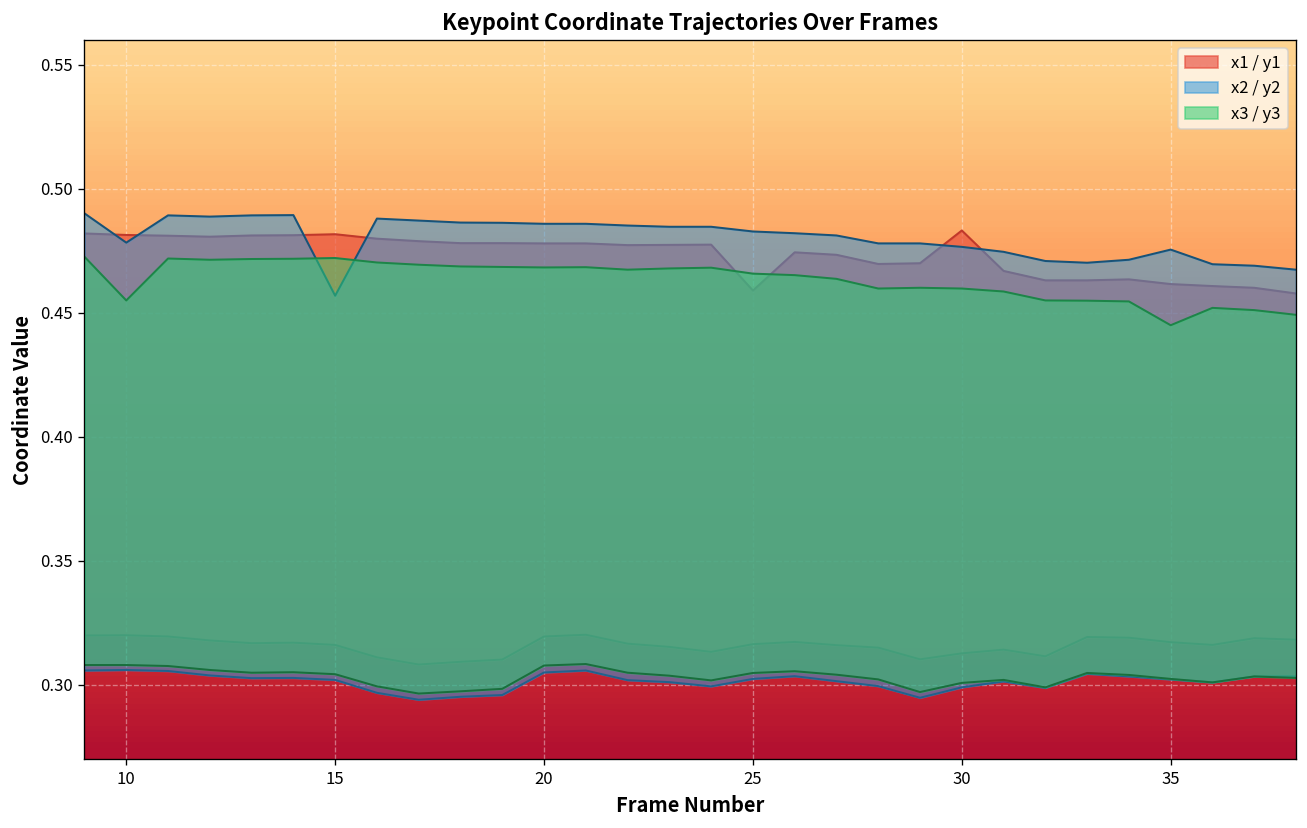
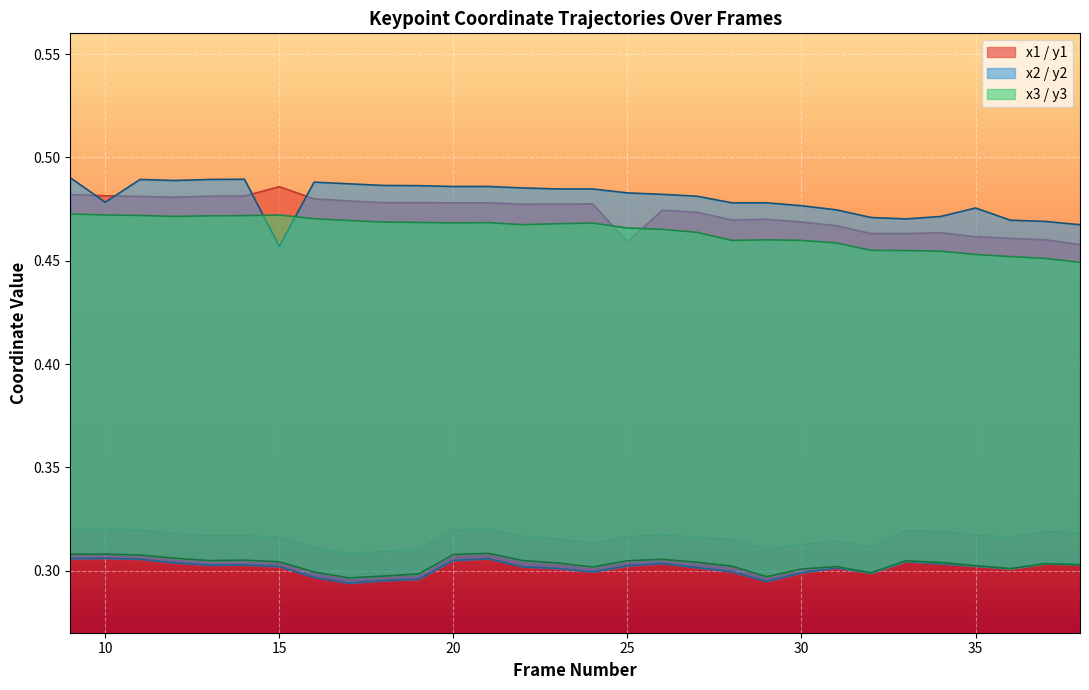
  {
    "x1 / y1": {
      "10": 0.481,
-     "15": 0.482,
+     "15": 0.486,
      "20": 0.478,
      "25": 0.459,
-     "30": 0.483,
+     "30": 0.469,
      "35": 0.462
    },
    "x2 / y2": {
      "10": 0.478,
      "15": 0.457,
      "20": 0.486,
      "25": 0.483,
      "30": 0.477,
      "35": 0.476
    },
    "x3 / y3": {
-     "10": 0.455,
+     "10": 0.472,
      "15": 0.472,
      "20": 0.468,
      "25": 0.466,
      "30": 0.460,
-     "35": 0.445
+     "35": 0.453
    }
  }
